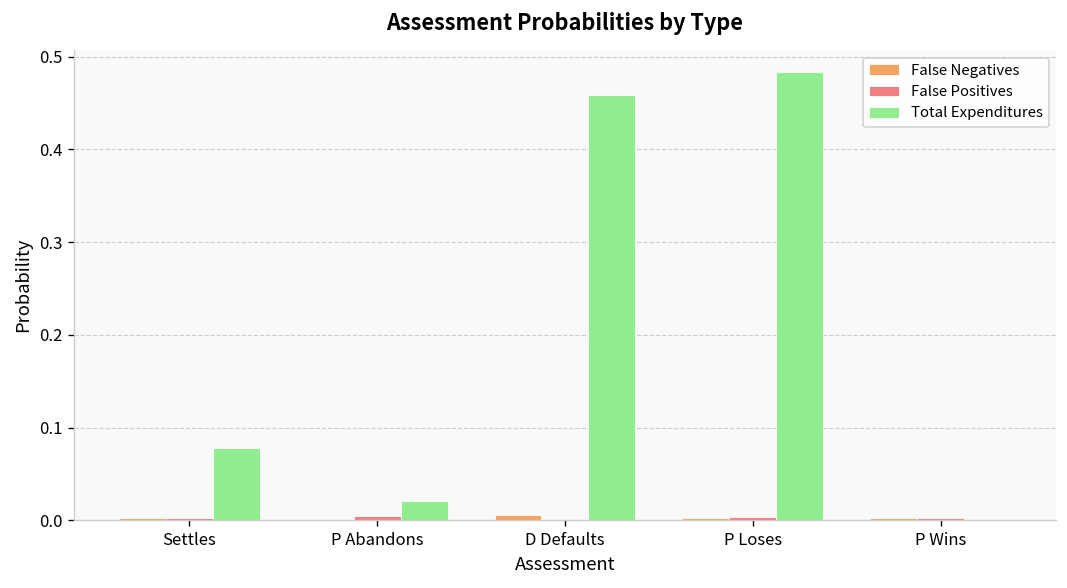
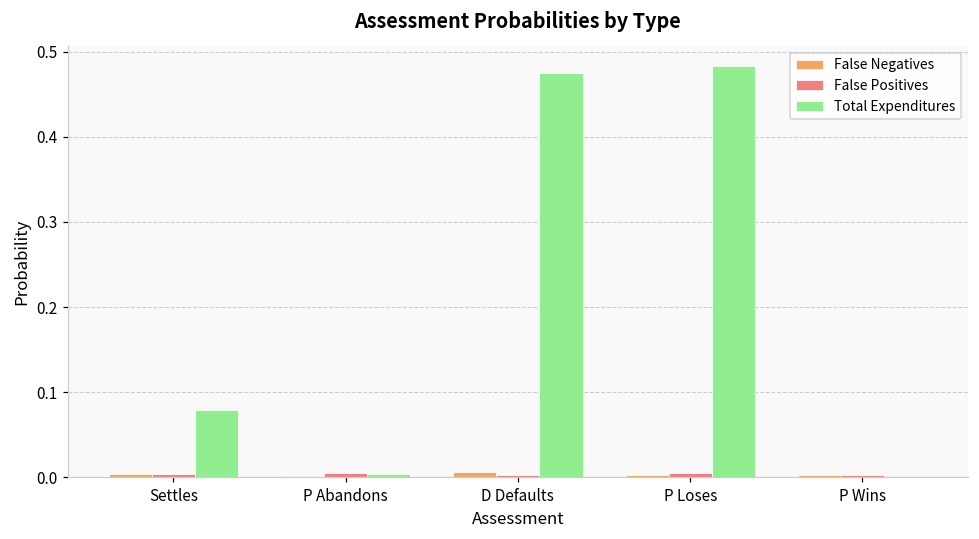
  {
    "Total Expenditures": {
      "Settles": 0.08,
-     "P Abandons": 0.02,
-     "D Defaults": 0.46,
+     "P Abandons": 0.00,
+     "D Defaults": 0.47,
      "P Loses": 0.48,
      "P Wins": 0.00
    }
  }
